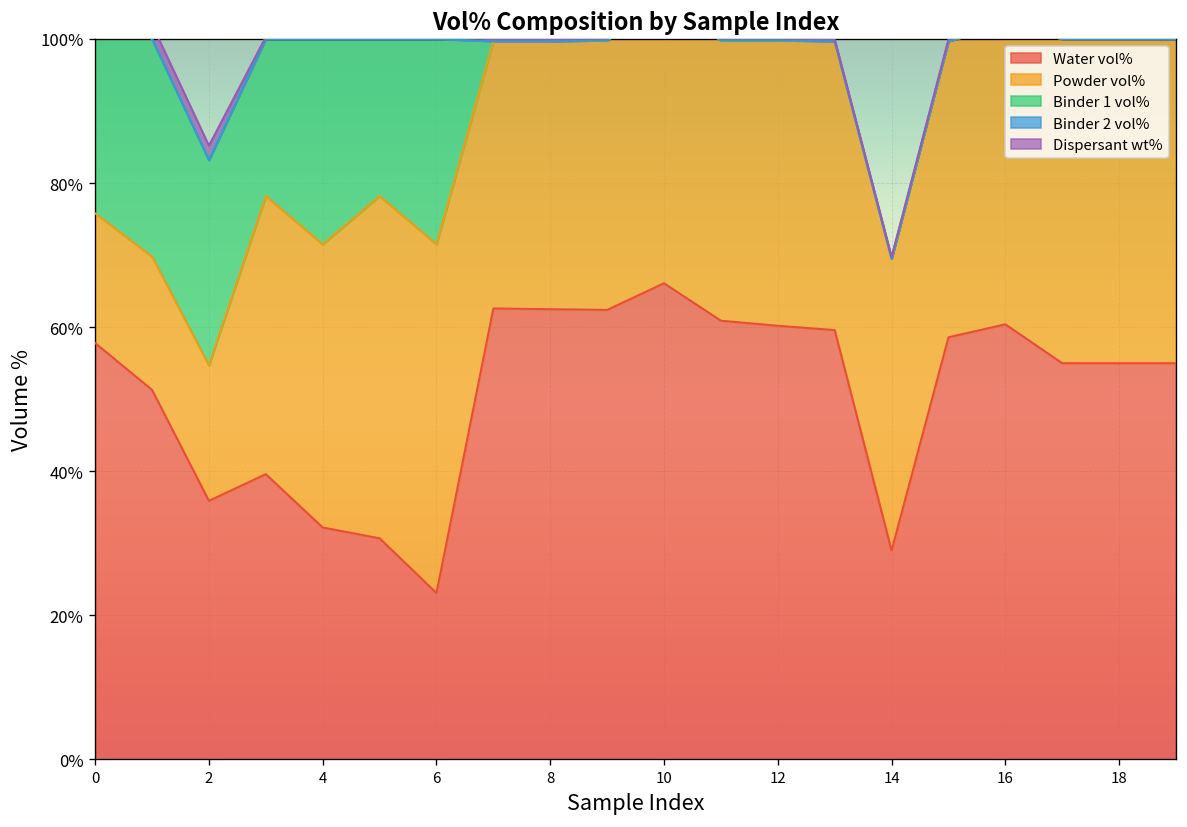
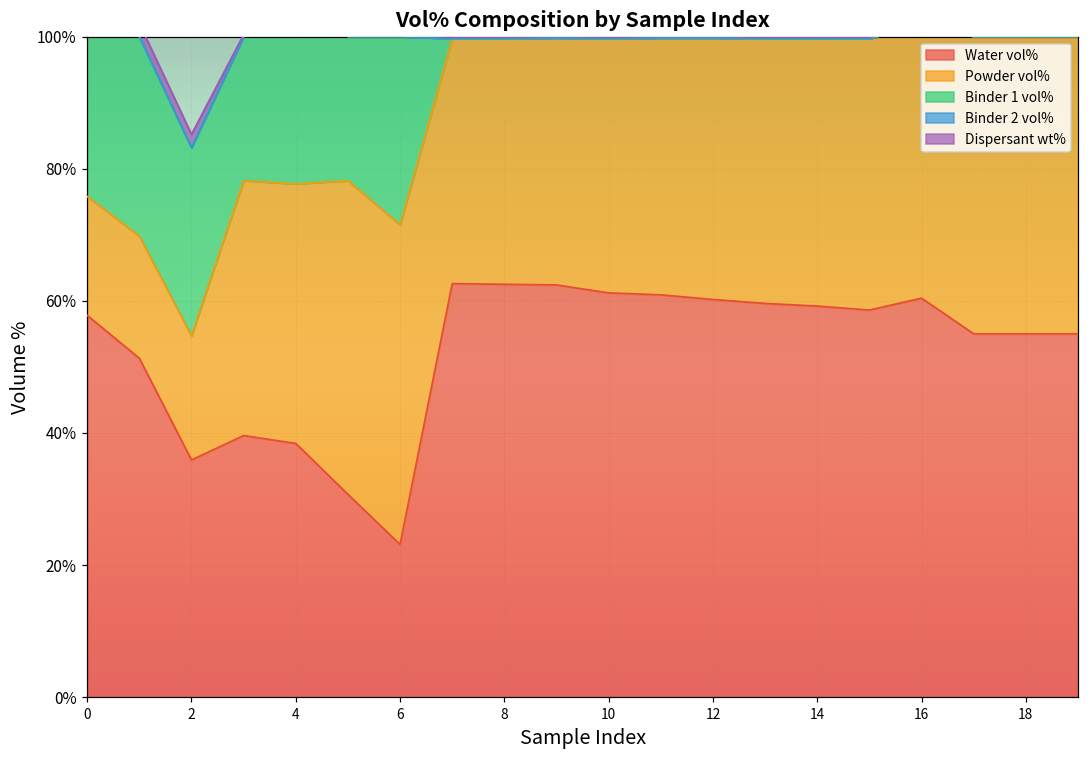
  {
    "Water vol%": {
      "0": "58%",
      "2": "36%",
-     "4": "32%",
+     "4": "38%",
      "6": "23%",
      "8": "63%",
-     "10": "66%",
+     "10": "61%",
      "12": "60%",
-     "14": "29%",
+     "14": "59%",
      "16": "60%",
      "18": "55%"
    },
    "Powder vol%": {
      "0": "18%",
      "2": "19%",
      "4": "39%",
      "6": "48%"
    },
    "Dispersant wt%": {
      "2": "2%"
    }
  }
